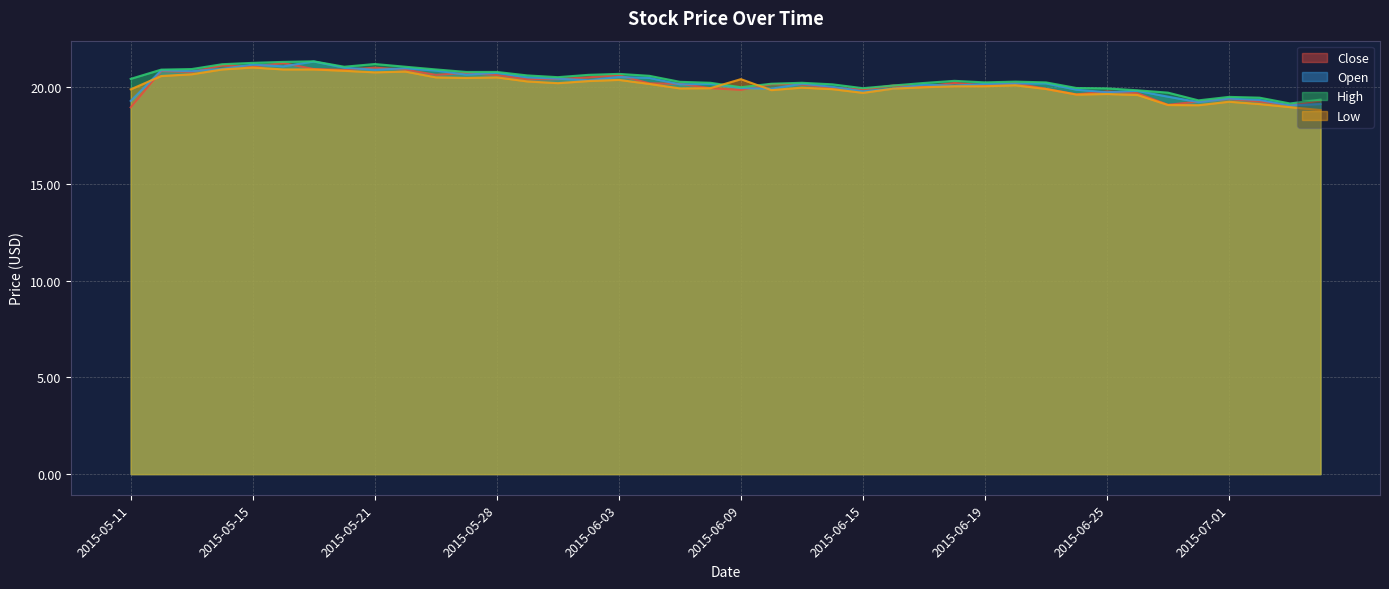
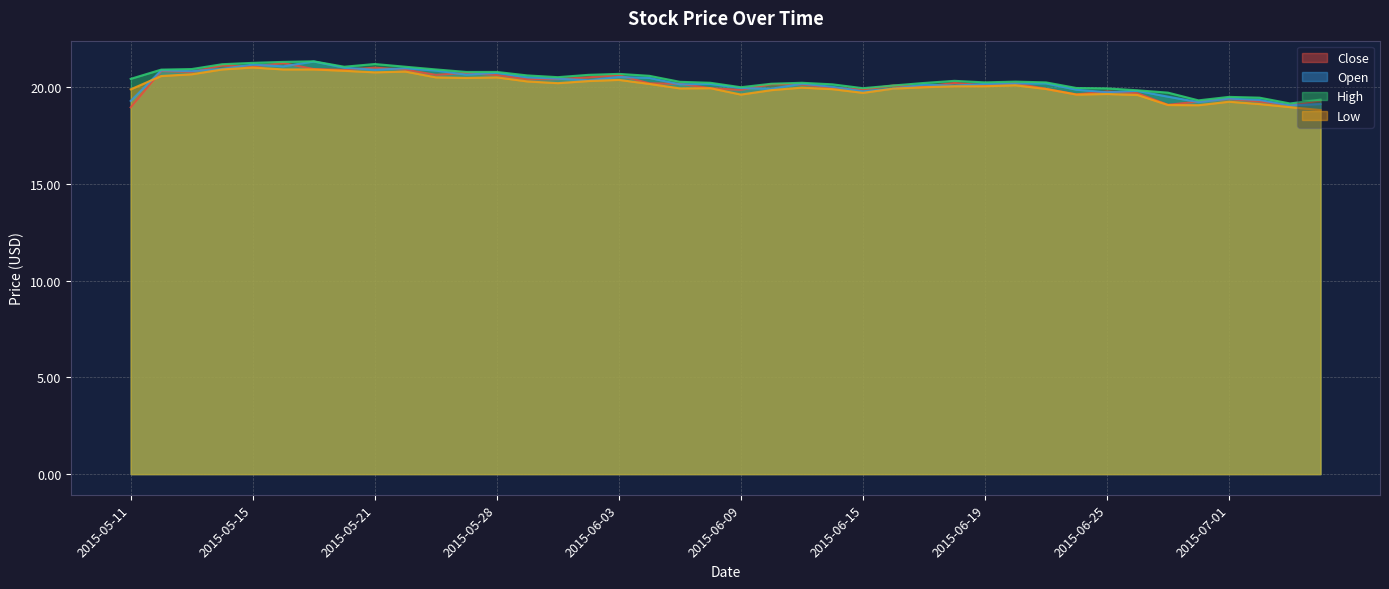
  {
    "Close": {
      "2015-05-11": 19.0
    },
    "Open": {
      "2015-05-11": 19.3
    },
    "High": {
      "2015-05-11": 20.4,
      "2015-05-21": 21.2,
      "2015-06-25": 20.0
    },
    "Low": {
      "2015-05-11": 19.9,
      "2015-06-03": 20.4,
-     "2015-06-09": 20.4,
+     "2015-06-09": 19.6,
      "2015-07-01": 19.3
    }
  }
